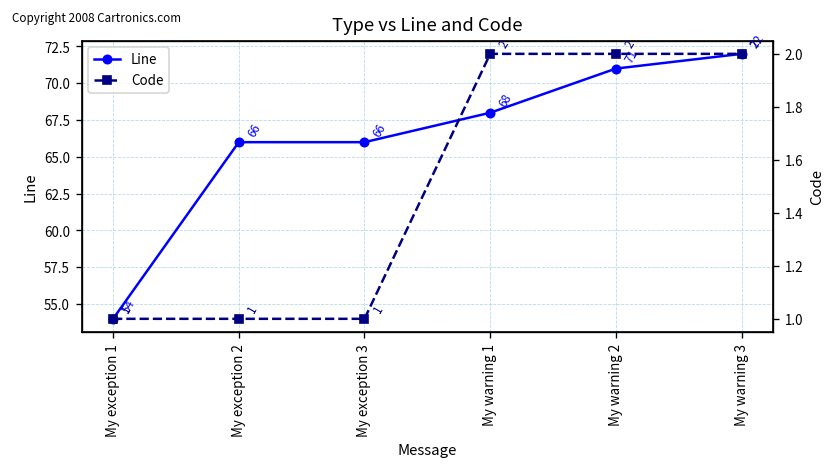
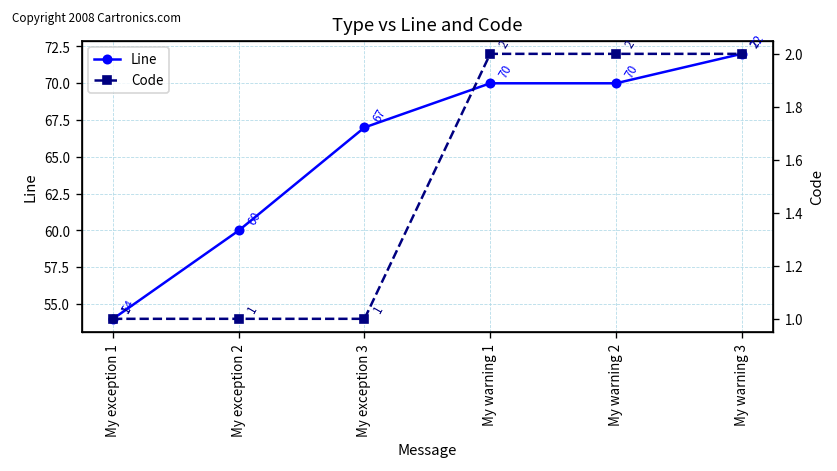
  {
    "Line": {
-     "My exception 2": 66,
-     "My exception 3": 66,
-     "My warning 1": 68,
-     "My warning 2": 71
+     "My exception 2": 60,
+     "My exception 3": 67,
+     "My warning 1": 70,
+     "My warning 2": 70
    },
    "Code": {
      "My exception 2": 1,
      "My exception 3": 1,
      "My warning 1": 2
    }
  }
